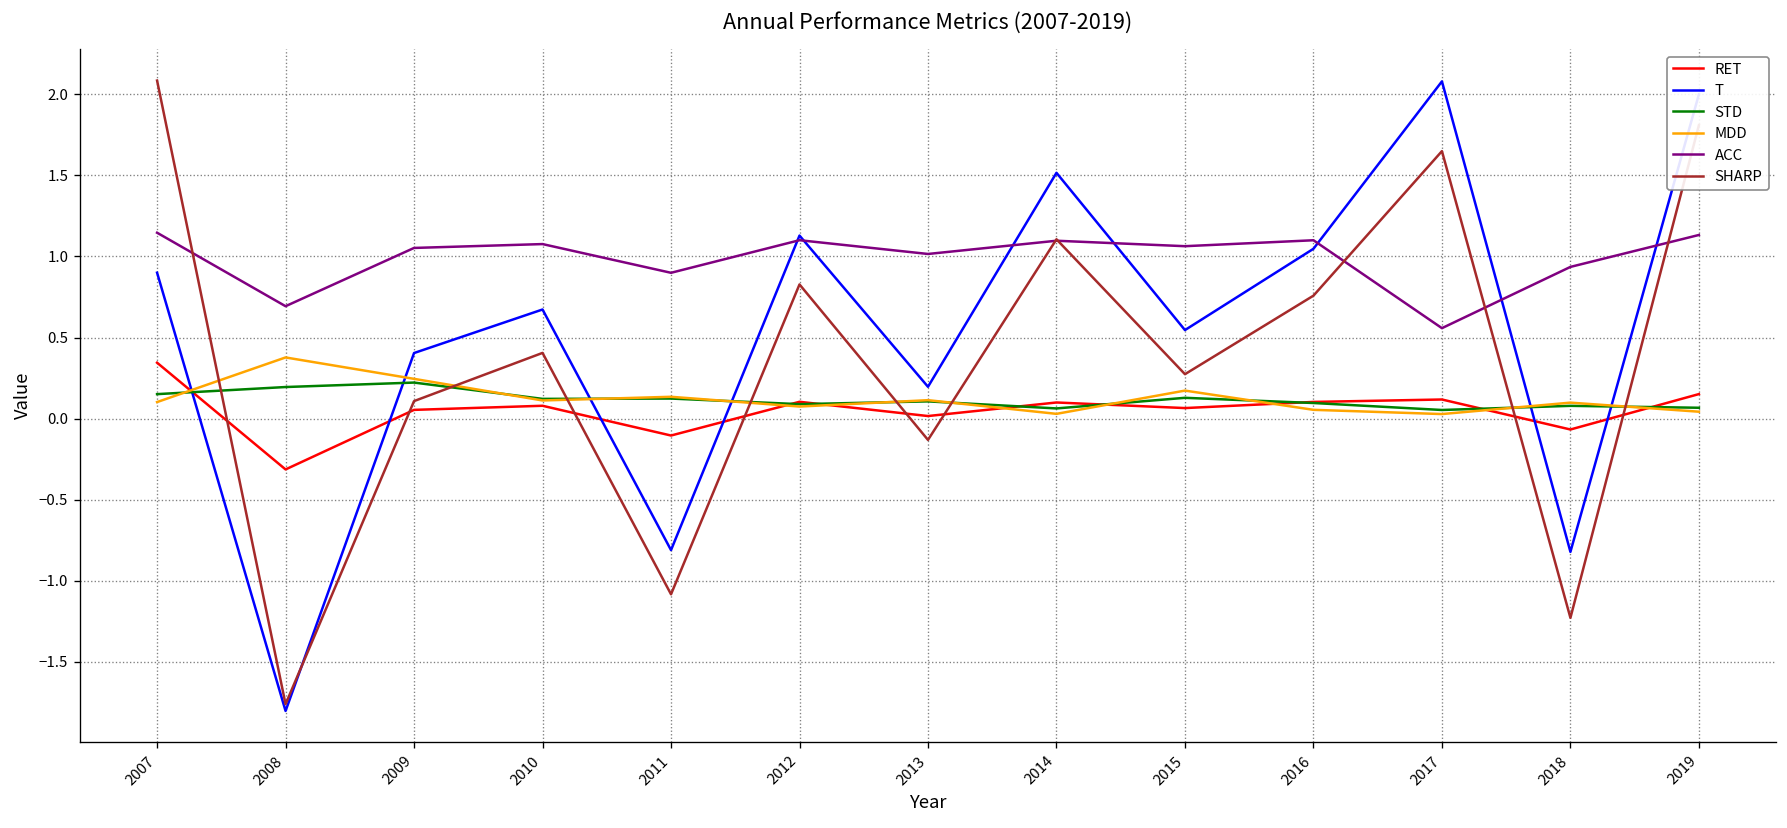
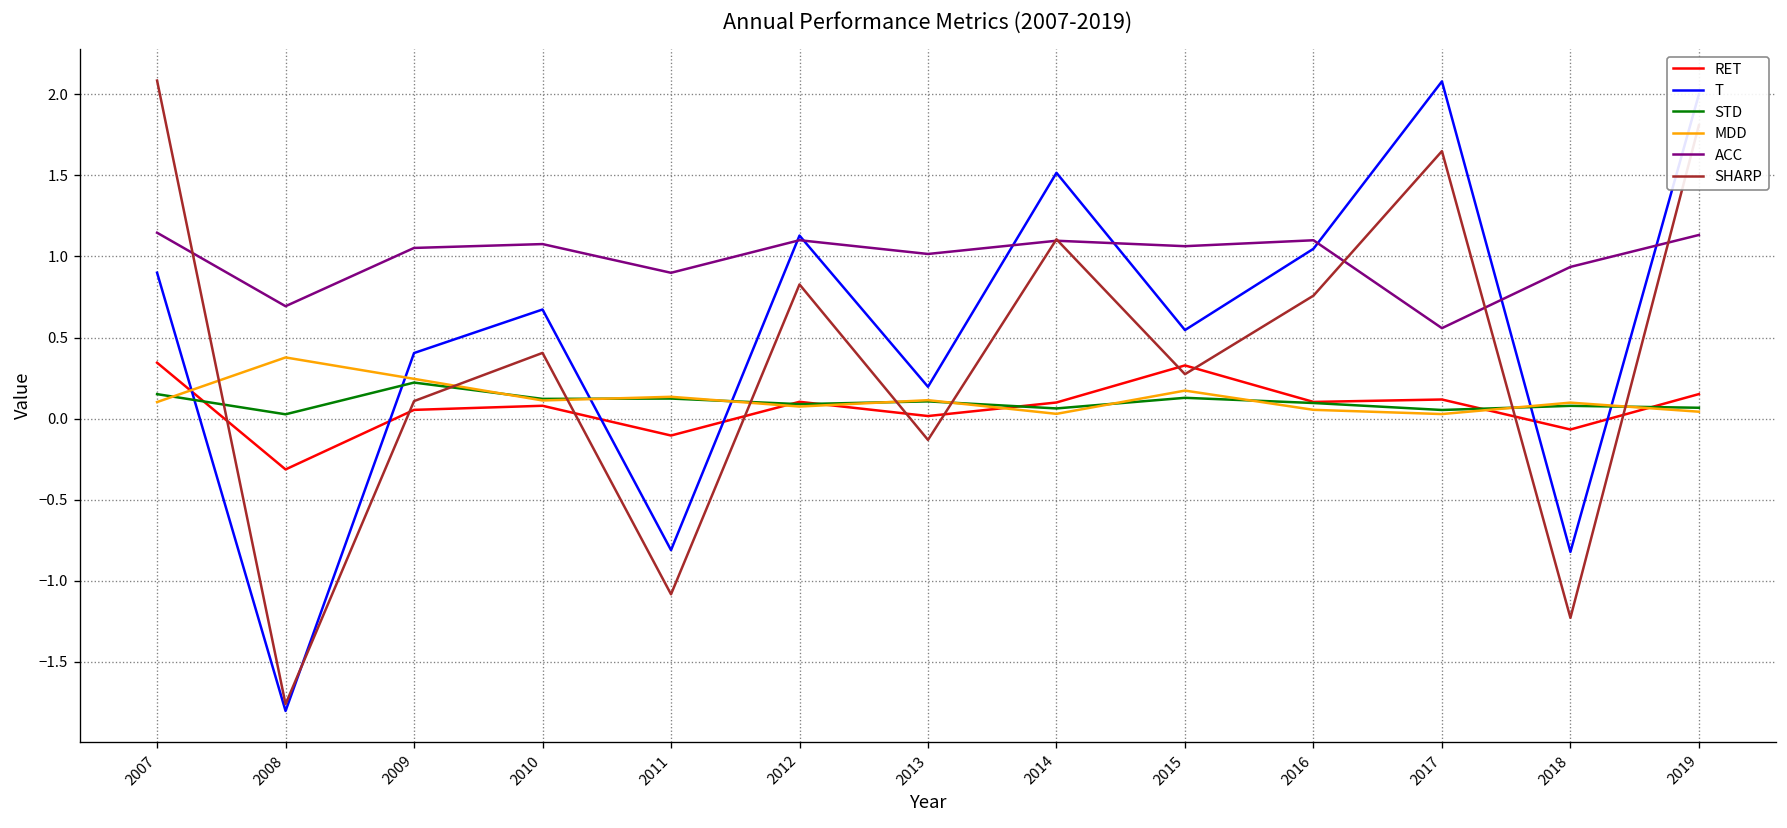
  {
    "RET": {
      "2007": 0.34,
      "2008": -0.31,
      "2009": 0.05,
      "2010": 0.08,
      "2011": -0.10,
      "2013": 0.02,
      "2014": 0.10,
-     "2015": 0.07,
+     "2015": 0.33,
      "2017": 0.12,
      "2018": -0.07,
      "2019": 0.15
    },
    "T": {
      "2007": 0.90,
      "2008": -1.80,
      "2009": 0.40,
      "2010": 0.67,
      "2011": -0.81,
      "2012": 1.13,
      "2013": 0.20,
      "2014": 1.52,
      "2015": 0.55,
      "2016": 1.05,
      "2017": 2.08,
      "2018": -0.82
    },
    "STD": {
      "2007": 0.15,
-     "2008": 0.19,
+     "2008": 0.03,
      "2009": 0.22,
      "2014": 0.06,
      "2015": 0.13,
      "2017": 0.05,
      "2018": 0.08,
      "2019": 0.07
    },
    "MDD": {
      "2007": 0.10,
      "2008": 0.38,
      "2009": 0.25,
      "2014": 0.03,
      "2015": 0.17,
      "2016": 0.05,
      "2017": 0.03,
      "2018": 0.10,
      "2019": 0.04
    },
    "ACC": {
      "2007": 1.15,
      "2008": 0.69,
      "2009": 1.05,
      "2010": 1.08,
      "2011": 0.90,
      "2012": 1.10,
      "2013": 1.02,
      "2015": 1.06,
      "2016": 1.10,
      "2017": 0.56,
      "2018": 0.94,
      "2019": 1.13
    },
    "SHARP": {
      "2007": 2.08,
      "2008": -1.76,
      "2009": 0.11,
      "2010": 0.41,
      "2011": -1.08,
      "2012": 0.83,
      "2013": -0.13,
      "2015": 0.27,
      "2016": 0.76,
      "2017": 1.65,
      "2018": -1.23
    }
  }
